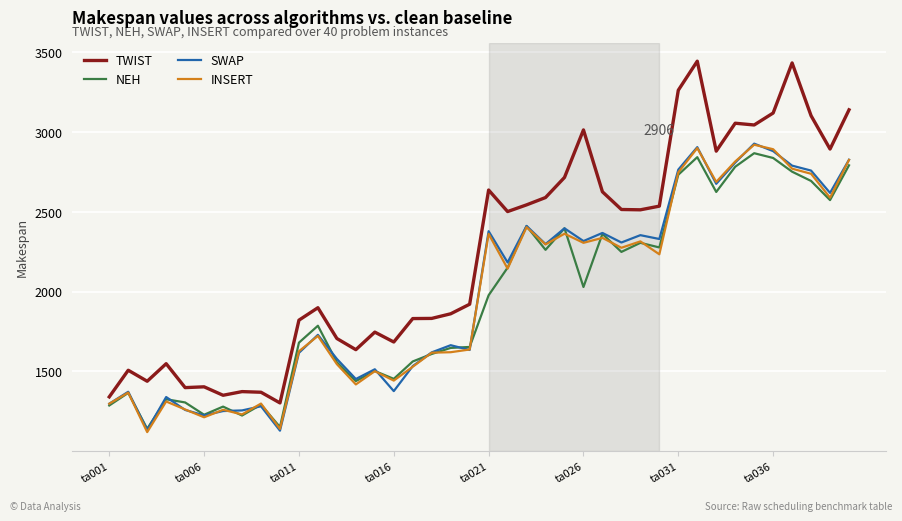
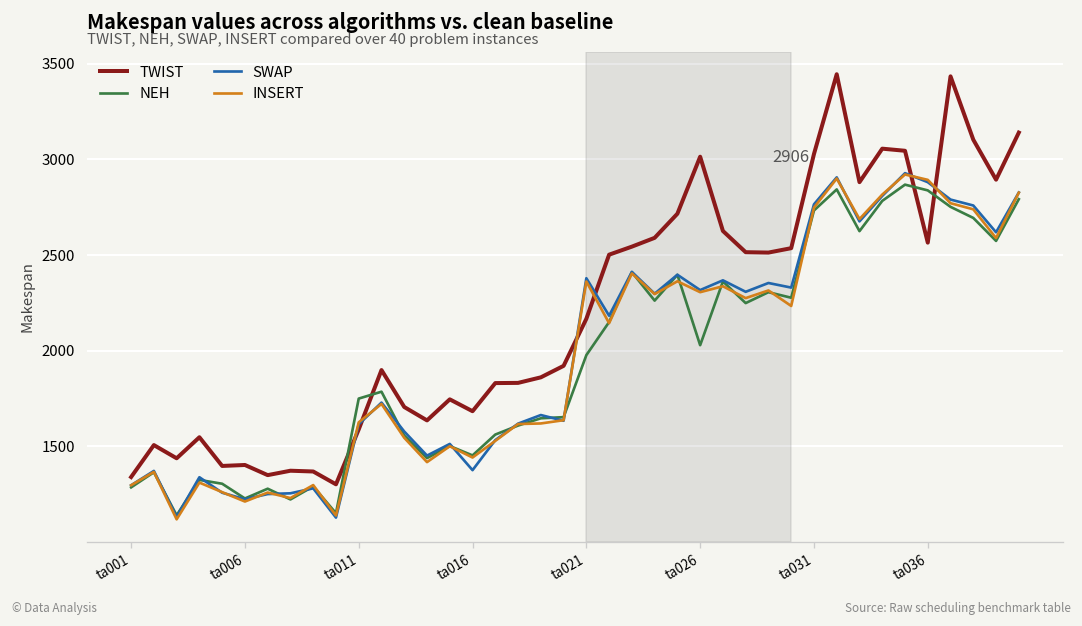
  {
    "TWIST": {
      "ta001": 1340,
      "ta006": 1400,
-     "ta011": 1820,
+     "ta011": 1590,
      "ta016": 1680,
-     "ta021": 2640,
+     "ta021": 2170,
      "ta026": 3010,
-     "ta031": 3260,
-     "ta036": 3120
+     "ta031": 3030,
+     "ta036": 2570
    },
    "NEH": {
-     "ta011": 1680,
+     "ta011": 1750,
      "ta021": 1980,
      "ta026": 2030,
      "ta036": 2840
    },
    "SWAP": {
      "ta016": 1380,
      "ta021": 2380,
      "ta031": 2770
    },
    "INSERT": {
      "ta021": 2360
    }
  }
